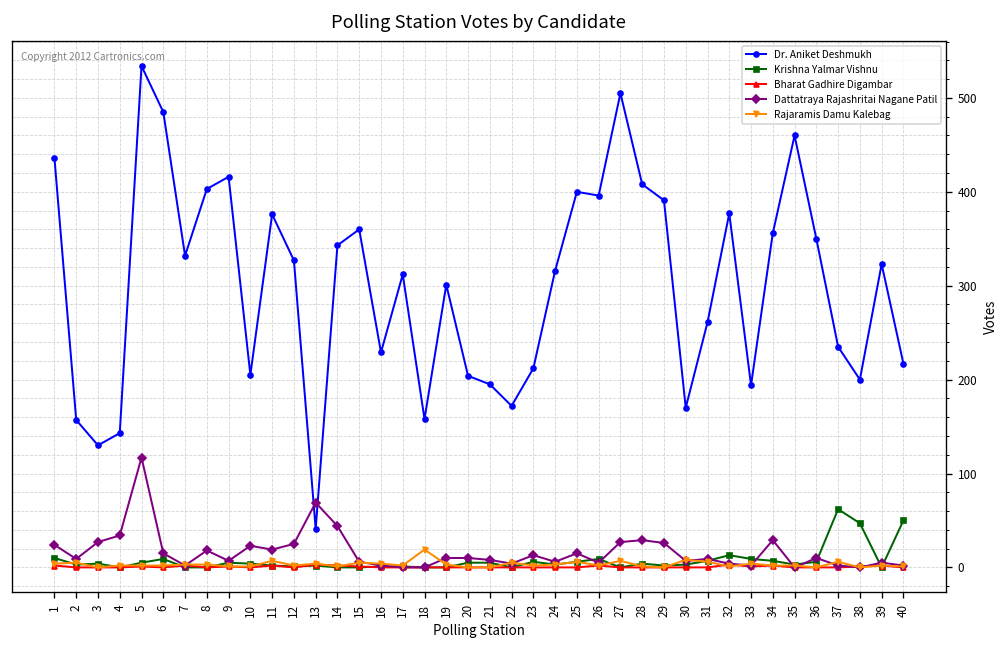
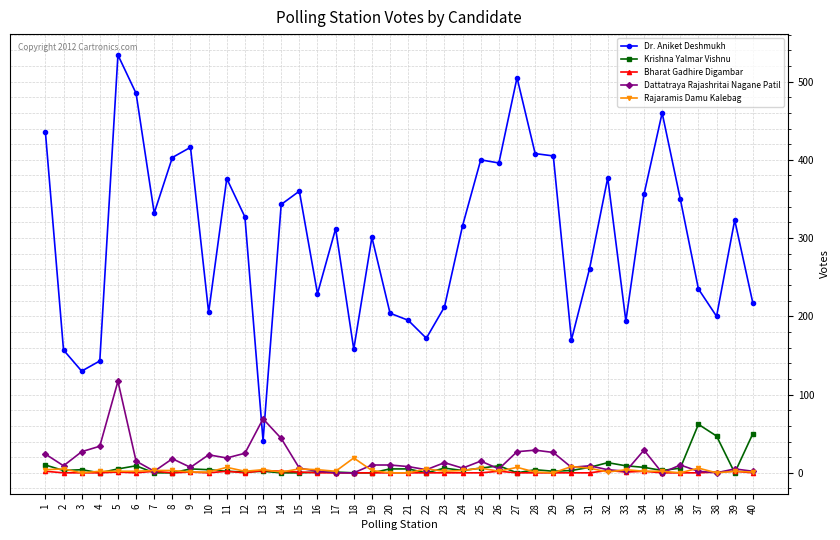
  {
    "Dr. Aniket Deshmukh": {
      "1": 440,
      "2": 160,
      "3": 130,
      "4": 140,
      "6": 490,
      "7": 330,
      "8": 400,
      "9": 420,
      "10": 210,
      "11": 380,
      "12": 330,
      "13": 40,
      "14": 340,
      "15": 360,
      "16": 230,
      "17": 310,
      "18": 160,
      "19": 300,
      "20": 200,
      "21": 200,
      "22": 170,
      "23": 210,
      "24": 320,
      "25": 400,
      "26": 400,
      "27": 510,
      "28": 410,
-     "29": 390,
+     "29": 410,
      "30": 170,
      "31": 260,
      "32": 380,
      "33": 190,
      "34": 360,
      "35": 460,
      "36": 350,
      "37": 240,
      "38": 200,
      "39": 320,
      "40": 220
    },
    "Krishna Yalmar Vishnu": {
      "1": 10,
      "3": 0,
      "6": 10,
      "20": 10,
      "23": 10,
      "26": 10,
      "32": 10,
      "33": 10,
      "34": 10,
      "36": 10,
      "37": 60,
      "38": 50,
      "40": 50
    },
    "Bharat Gadhire Digambar": {
      "25": 0,
      "31": 0
    },
    "Dattatraya Rajashritai Nagane Patil": {
      "1": 20,
      "2": 10,
      "3": 30,
      "4": 30,
      "5": 120,
      "6": 20,
      "8": 20,
      "10": 20,
      "11": 20,
      "12": 30,
      "13": 70,
      "14": 40,
      "19": 10,
      "20": 10,
      "23": 10,
      "25": 20,
      "27": 30,
      "28": 30,
      "29": 30,
      "34": 30,
      "36": 10
    },
    "Rajaramis Damu Kalebag": {
      "11": 10,
      "18": 20,
      "27": 10,
      "37": 10
    }
  }
